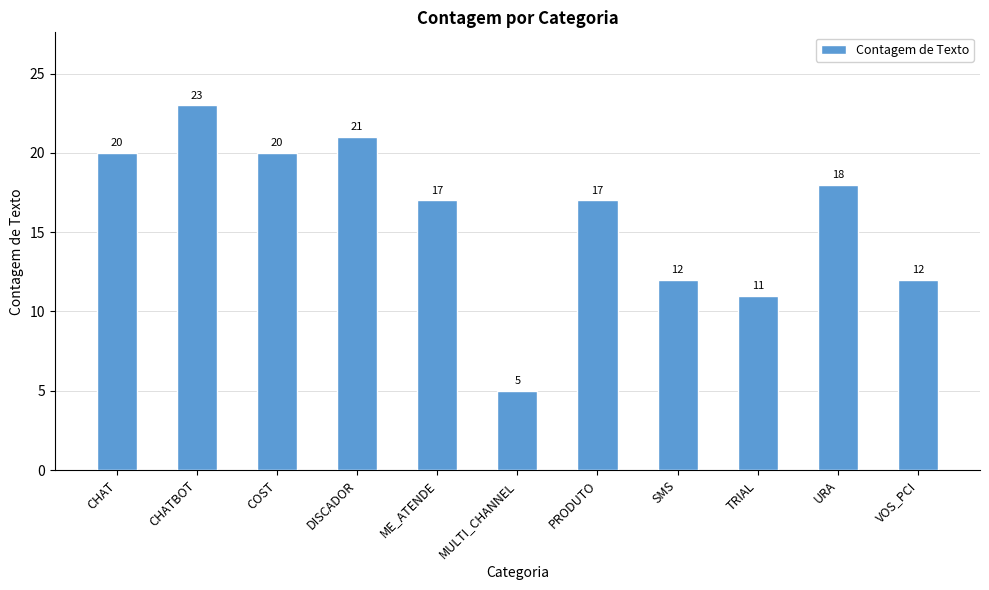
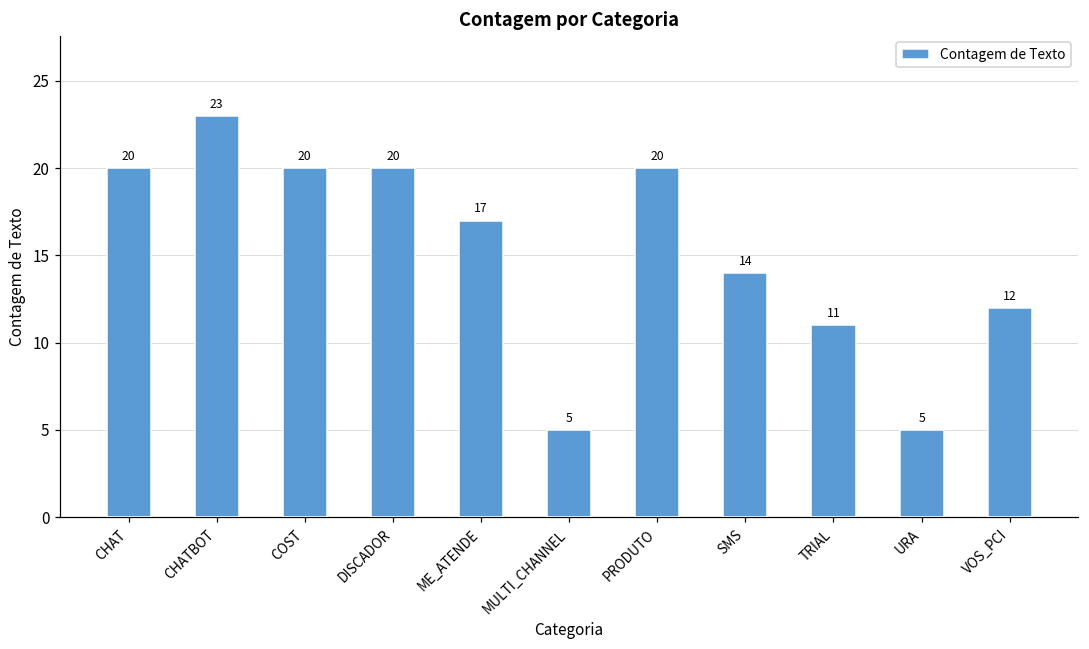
  {
    "CHAT": 20,
    "CHATBOT": 23,
    "COST": 20,
-   "DISCADOR": 21,
+   "DISCADOR": 20,
    "ME_ATENDE": 17,
    "MULTI_CHANNEL": 5,
-   "PRODUTO": 17,
-   "SMS": 12,
+   "PRODUTO": 20,
+   "SMS": 14,
    "TRIAL": 11,
-   "URA": 18,
+   "URA": 5,
    "VOS_PCI": 12
  }
